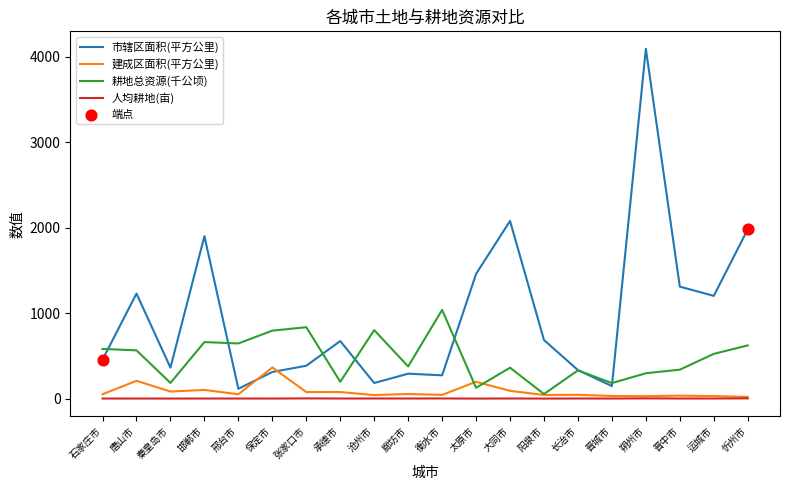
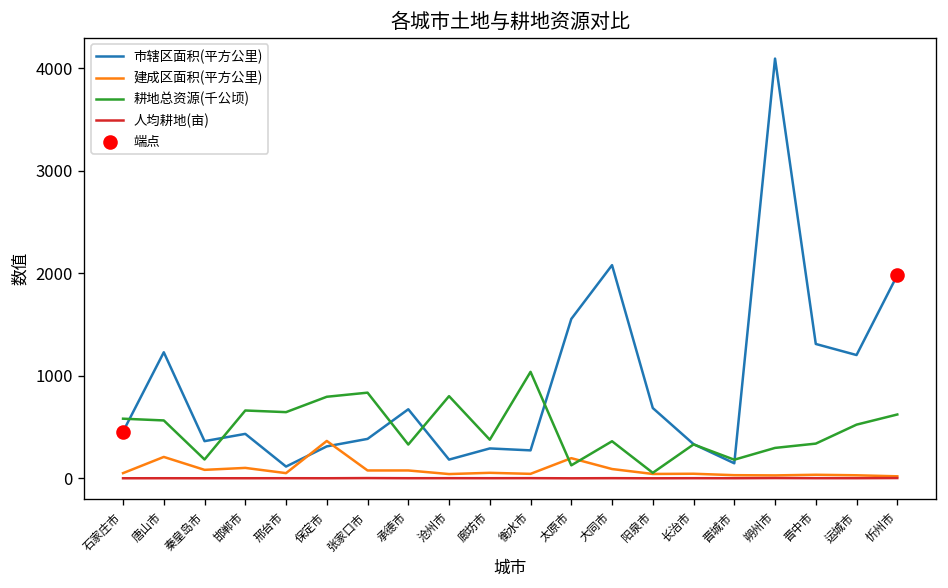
  {
    "市辖区面积(平方公里)": {
      "唐山市": 1200,
      "秦皇岛市": 400,
-     "邯郸市": 1900,
+     "邯郸市": 400,
      "邢台市": 100,
      "保定市": 300,
      "张家口市": 400,
      "承德市": 700,
      "沧州市": 200,
      "廊坊市": 300,
      "衡水市": 300,
-     "太原市": 1500,
+     "太原市": 1600,
      "大同市": 2100,
      "阳泉市": 700,
      "晋城市": 100,
      "朔州市": 4100,
      "晋中市": 1300,
      "运城市": 1200
    },
    "建成区面积(平方公里)": {
      "石家庄市": 100,
      "唐山市": 200,
      "秦皇岛市": 100,
      "邯郸市": 100,
      "邢台市": 100,
      "保定市": 400,
      "张家口市": 100,
      "承德市": 100,
      "沧州市": 0,
      "廊坊市": 100,
      "衡水市": 0,
      "太原市": 200,
      "大同市": 100,
      "长治市": 0,
      "晋中市": 0
    },
    "耕地总资源(千公顷)": {
      "石家庄市": 600,
      "唐山市": 600,
      "秦皇岛市": 200,
      "邯郸市": 700,
      "邢台市": 600,
      "保定市": 800,
      "张家口市": 800,
-     "承德市": 200,
+     "承德市": 300,
      "沧州市": 800,
      "廊坊市": 400,
      "衡水市": 1000,
      "太原市": 100,
      "大同市": 400,
      "晋城市": 200,
      "朔州市": 300,
      "晋中市": 300,
      "运城市": 500,
      "忻州市": 600
    },
    "人均耕地(亩)": {
      "石家庄市": 0,
      "唐山市": 0,
      "秦皇岛市": 0,
      "邯郸市": 0,
      "邢台市": 0,
      "保定市": 0,
      "张家口市": 0,
      "承德市": 0,
      "沧州市": 0,
      "廊坊市": 0,
      "衡水市": 0,
      "太原市": 0,
      "大同市": 0,
      "阳泉市": 0,
      "长治市": 0,
      "晋中市": 0
    }
  }
